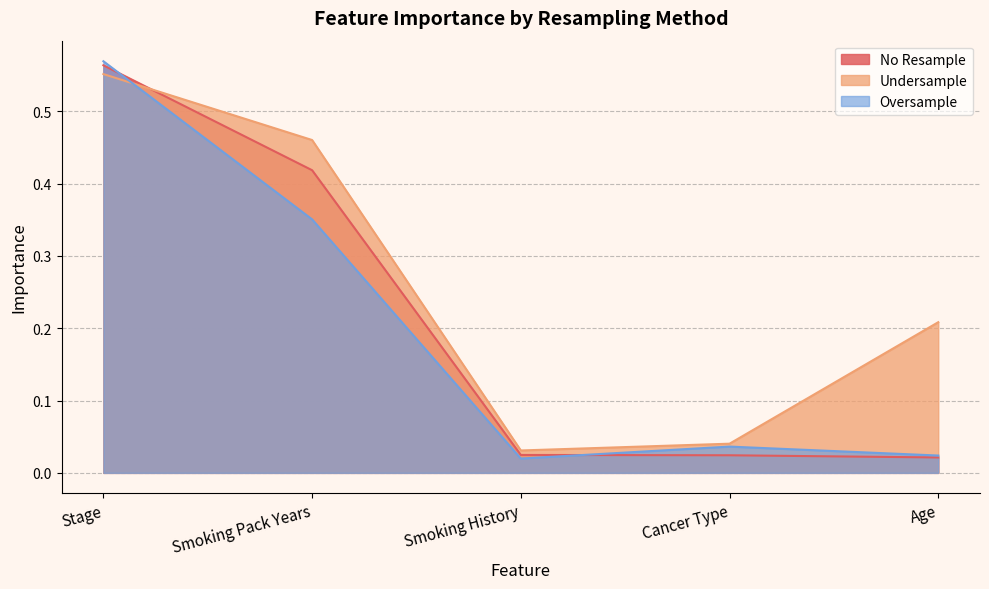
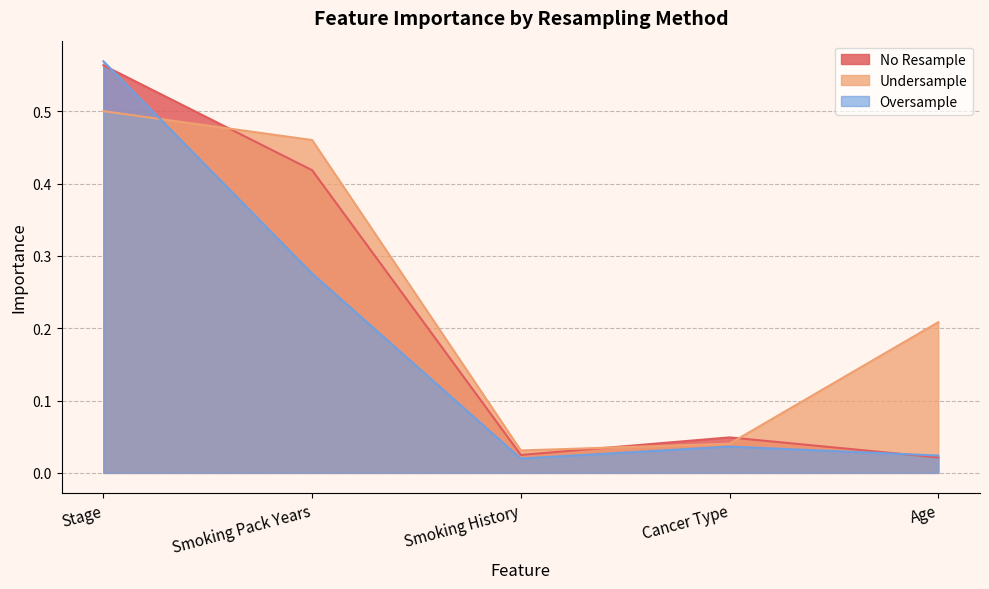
  {
    "No Resample": {
      "Stage": 0.56,
      "Smoking Pack Years": 0.42,
      "Smoking History": 0.02,
-     "Cancer Type": 0.02
+     "Cancer Type": 0.05
    },
    "Undersample": {
-     "Stage": 0.55,
+     "Stage": 0.50,
      "Smoking Pack Years": 0.46,
      "Smoking History": 0.03,
      "Cancer Type": 0.04,
      "Age": 0.21
    },
    "Oversample": {
      "Stage": 0.57,
-     "Smoking Pack Years": 0.35,
+     "Smoking Pack Years": 0.28,
      "Smoking History": 0.02,
      "Cancer Type": 0.04
    }
  }
